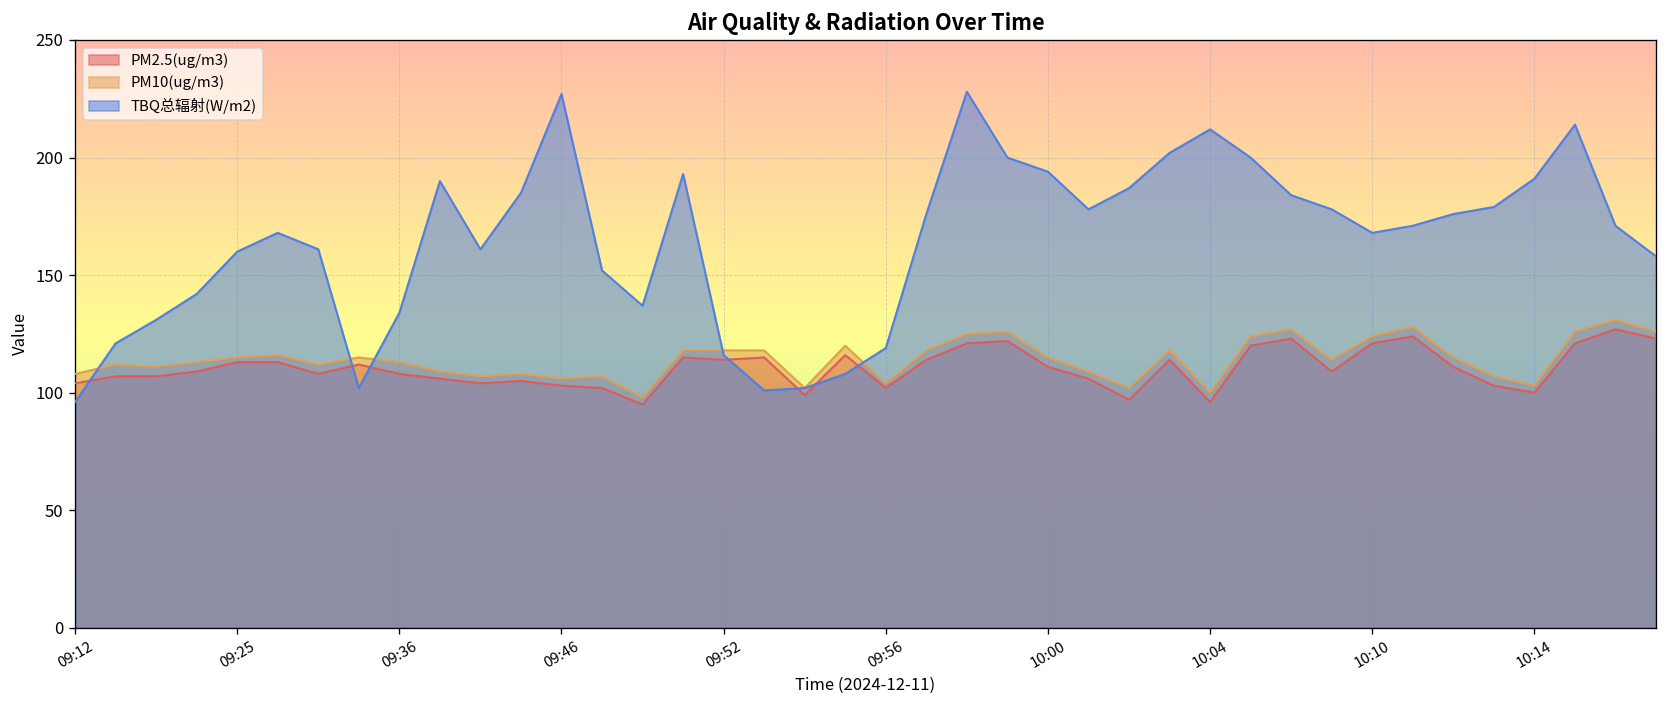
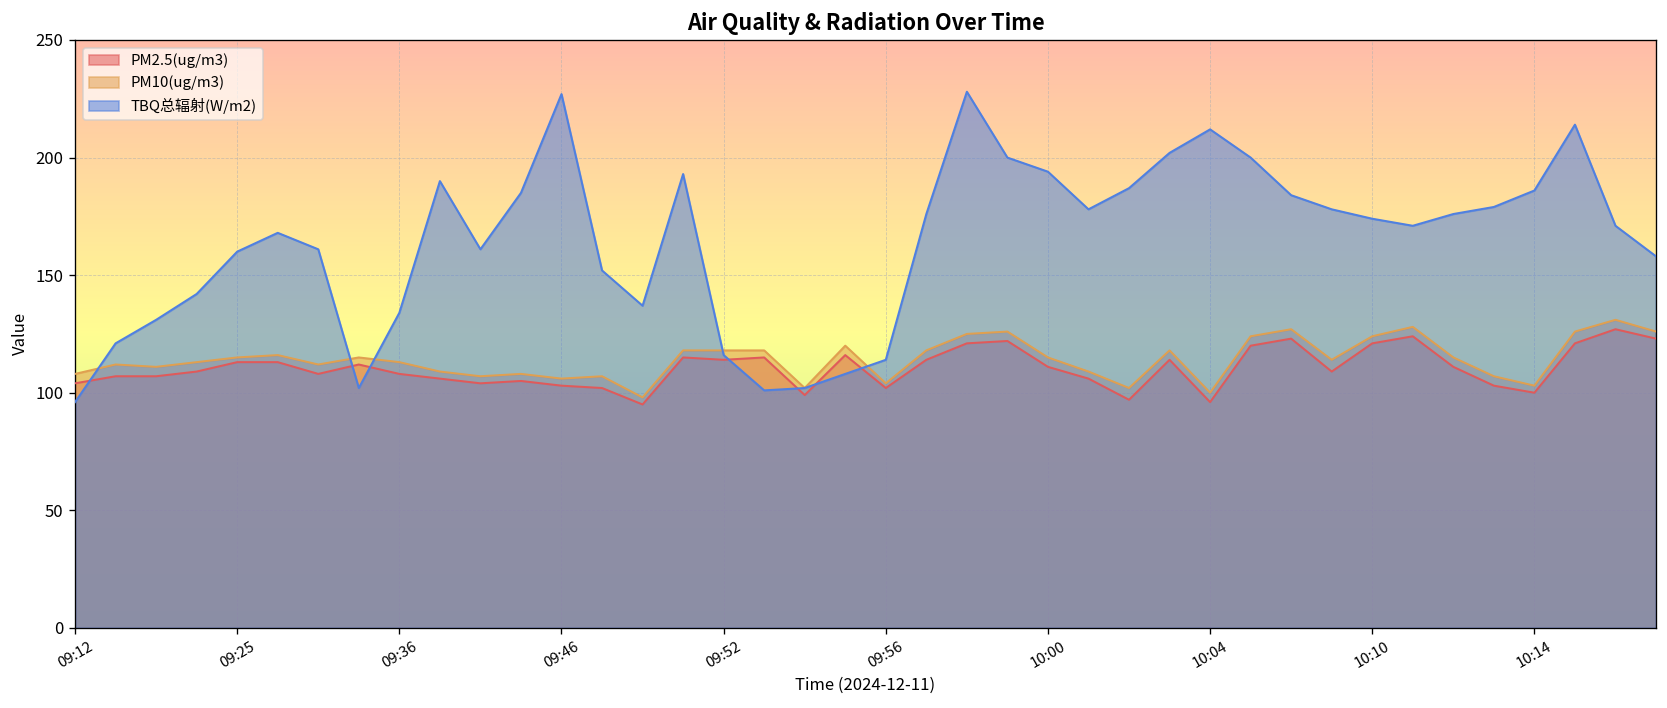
  {
    "TBQ总辐射(W/m2)": {
      "09:12": 96,
      "09:25": 160,
      "09:36": 134,
      "09:46": 227,
      "09:52": 116,
-     "09:56": 119,
+     "09:56": 114,
      "10:00": 194,
      "10:04": 212,
-     "10:10": 168,
-     "10:14": 191
+     "10:10": 174,
+     "10:14": 186
    }
  }
